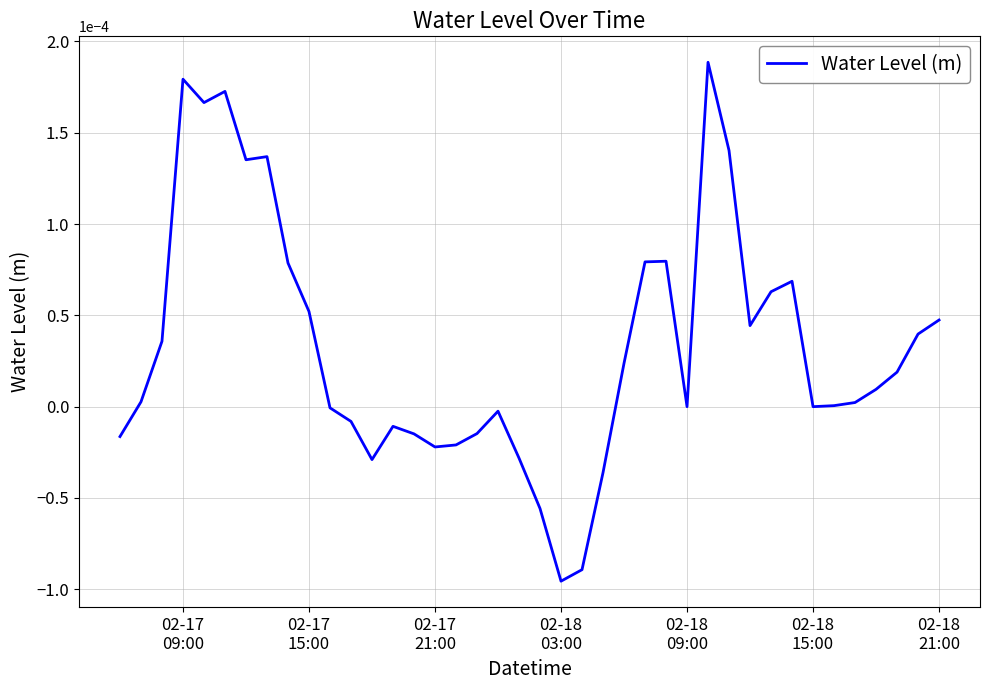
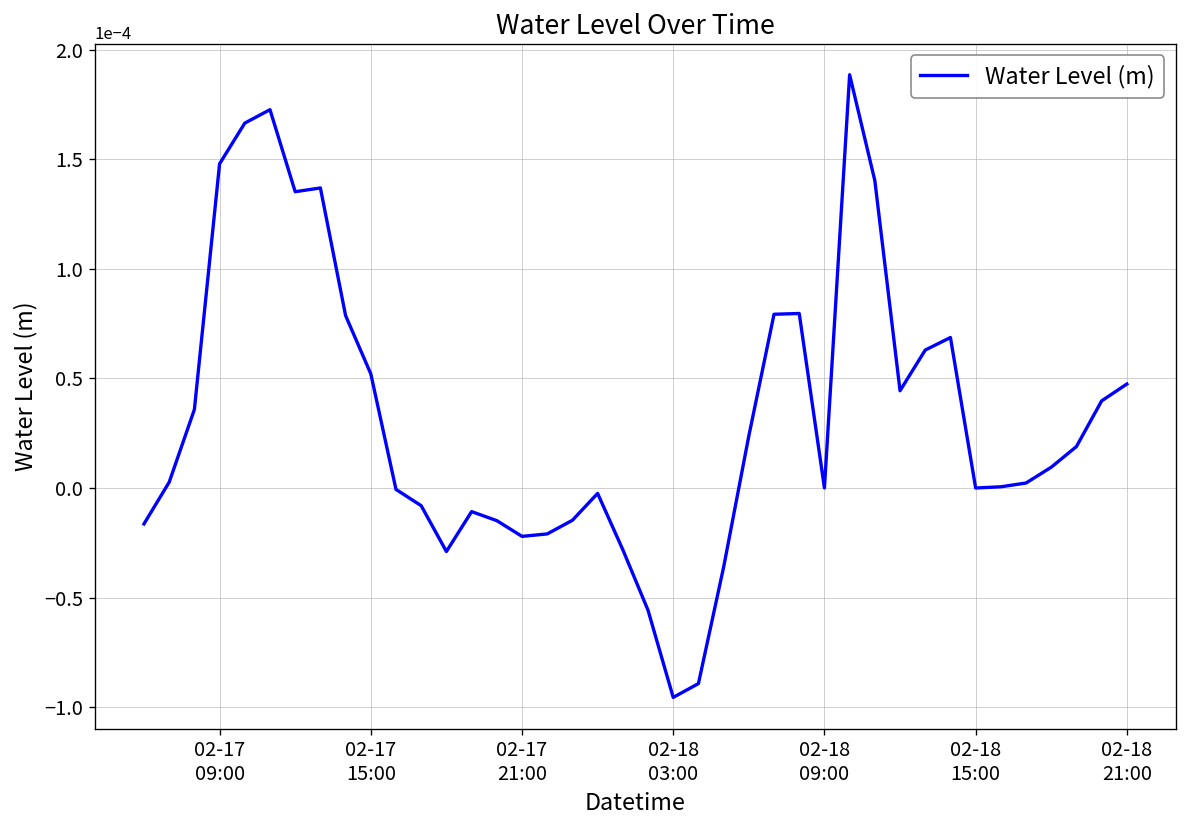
  {
-   "02-17 09:00": 0.000179,
+   "02-17 09:00": 0.000148,
    "02-17 15:00": 0.000052,
    "02-17 21:00": -0.000022,
    "02-18 03:00": -0.000096,
    "02-18 09:00": 0.000000,
    "02-18 15:00": 0.000000,
    "02-18 21:00": 0.000047
  }
